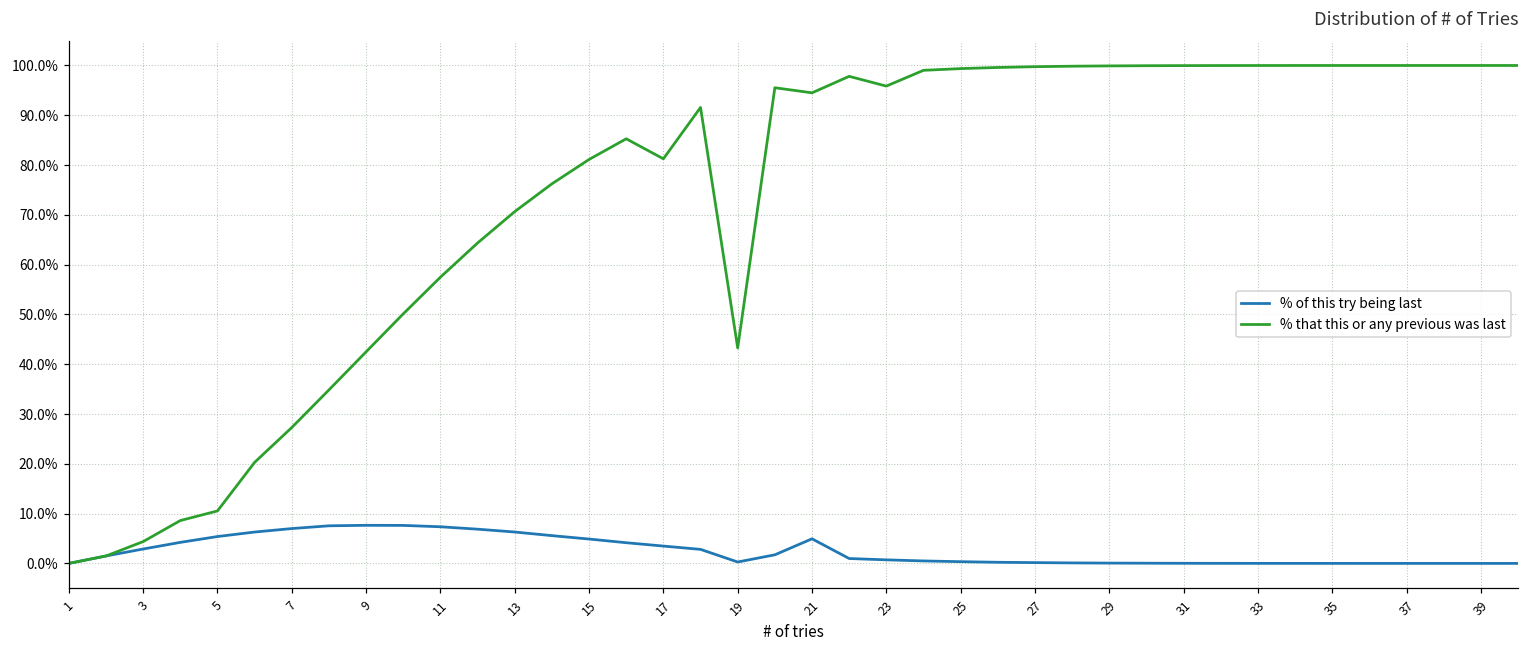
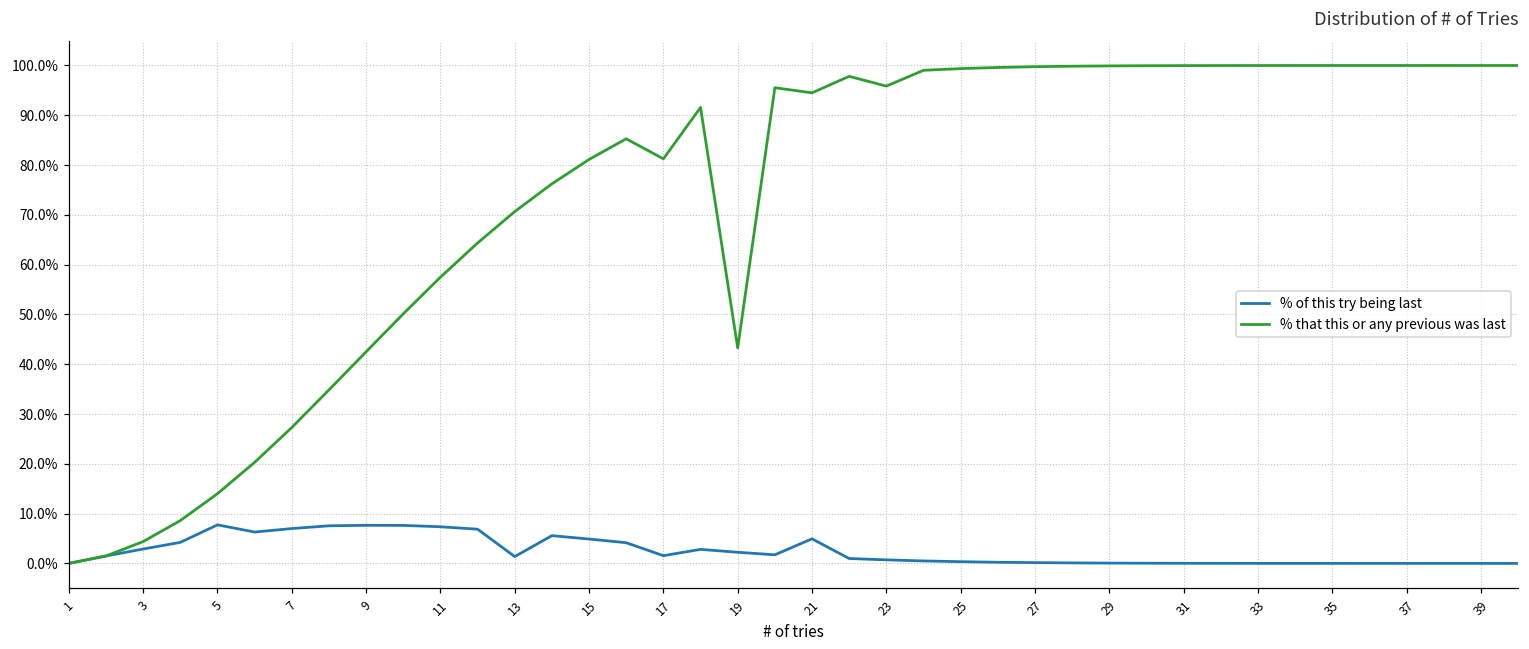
  {
    "% of this try being last": {
      "3": "3%",
-     "5": "5%",
+     "5": "8%",
      "7": "7%",
      "9": "8%",
      "11": "7%",
-     "13": "6%",
+     "13": "1%",
      "15": "5%",
-     "17": "3%",
-     "19": "0%",
+     "17": "2%",
+     "19": "2%",
      "21": "5%",
      "23": "1%",
      "25": "0%",
      "27": "0%",
      "29": "0%",
      "31": "0%",
      "33": "0%",
      "35": "0%",
      "37": "0%",
      "39": "0%"
    },
    "% that this or any previous was last": {
      "3": "4%",
-     "5": "11%",
+     "5": "14%",
      "7": "27%",
      "9": "42%",
      "11": "57%",
      "13": "71%",
      "15": "81%",
      "17": "81%",
      "19": "43%",
      "21": "95%",
      "23": "96%",
      "25": "99%",
      "27": "100%",
      "29": "100%",
      "31": "100%",
      "33": "100%",
      "35": "100%",
      "37": "100%",
      "39": "100%"
    }
  }
